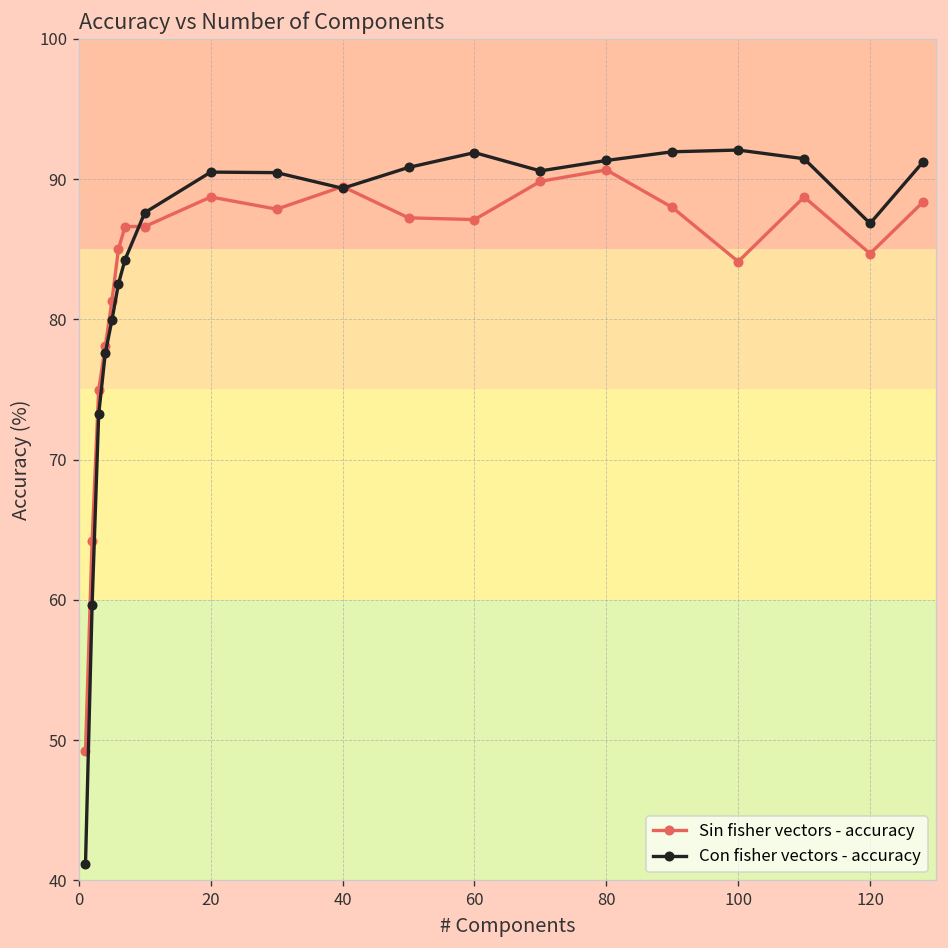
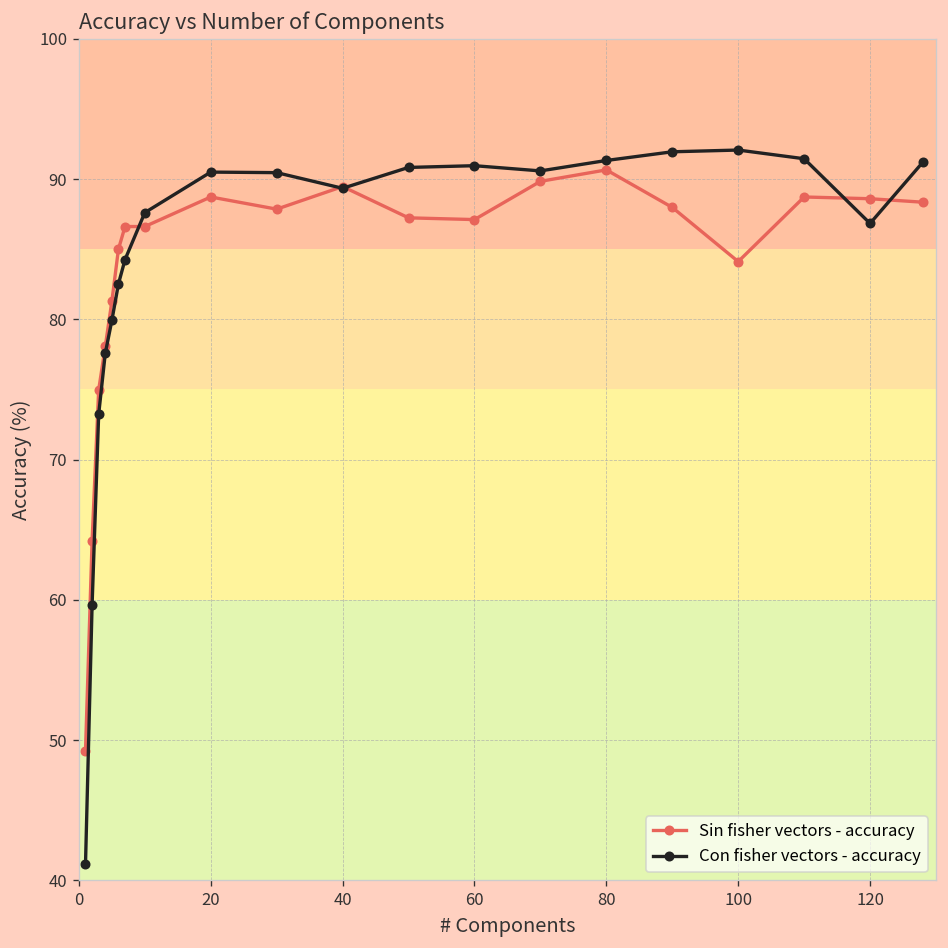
  {
    "Sin fisher vectors - accuracy": {
      "20": 88.7,
      "60": 87.1,
      "80": 90.7,
      "100": 84.1,
-     "120": 84.7
+     "120": 88.6
    },
    "Con fisher vectors - accuracy": {
      "20": 90.5,
-     "60": 91.9,
+     "60": 91.0,
      "80": 91.3,
      "100": 92.1,
      "120": 86.8
    }
  }
